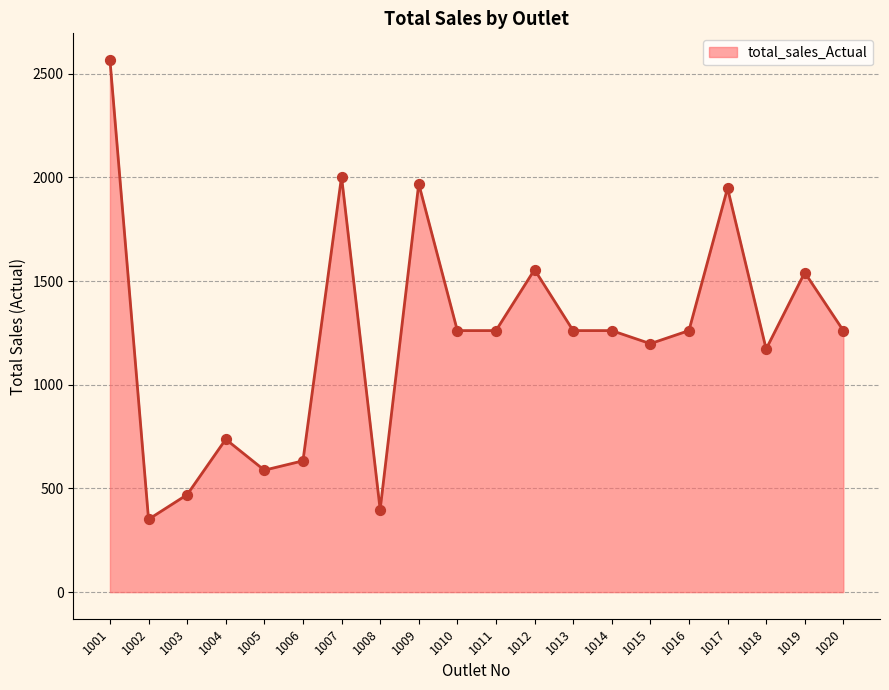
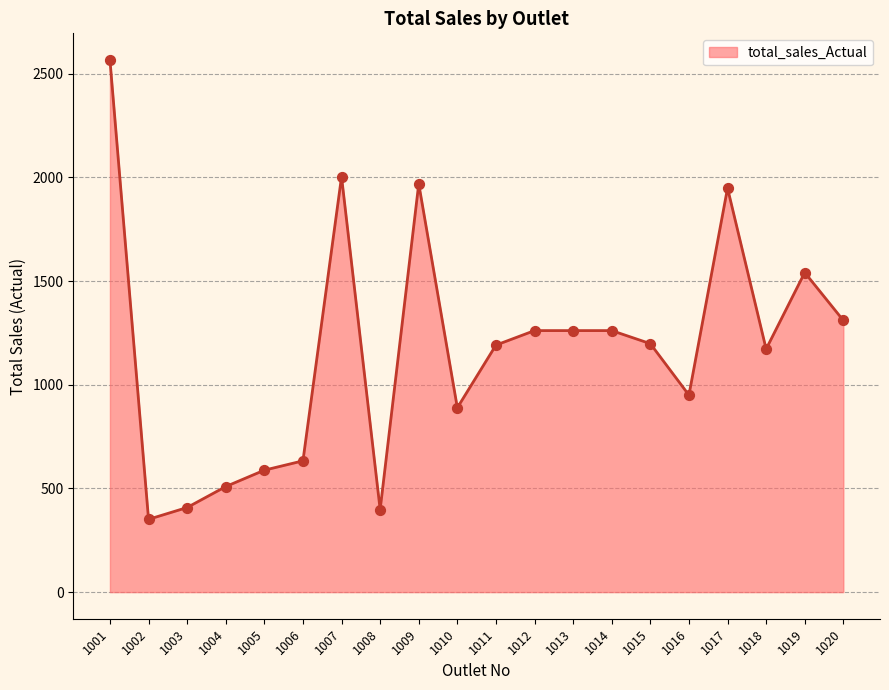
  {
    "1001": 2570,
    "1002": 350,
-   "1003": 470,
-   "1004": 740,
+   "1003": 410,
+   "1004": 510,
    "1005": 590,
    "1006": 630,
    "1007": 2000,
    "1008": 400,
    "1009": 1970,
-   "1010": 1260,
-   "1011": 1260,
-   "1012": 1560,
+   "1010": 890,
+   "1011": 1190,
+   "1012": 1260,
    "1013": 1260,
    "1014": 1260,
    "1015": 1200,
-   "1016": 1260,
+   "1016": 950,
    "1017": 1950,
    "1018": 1170,
    "1019": 1540,
-   "1020": 1260
+   "1020": 1310
  }
